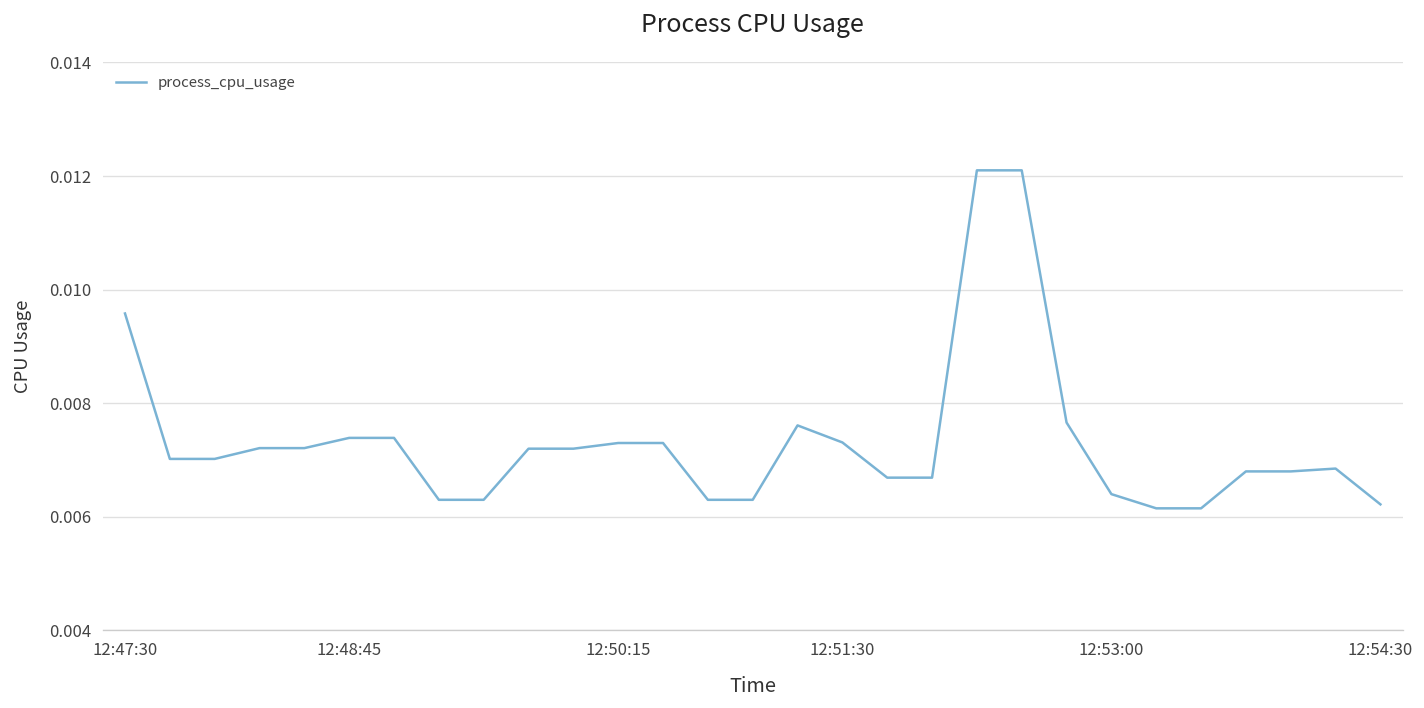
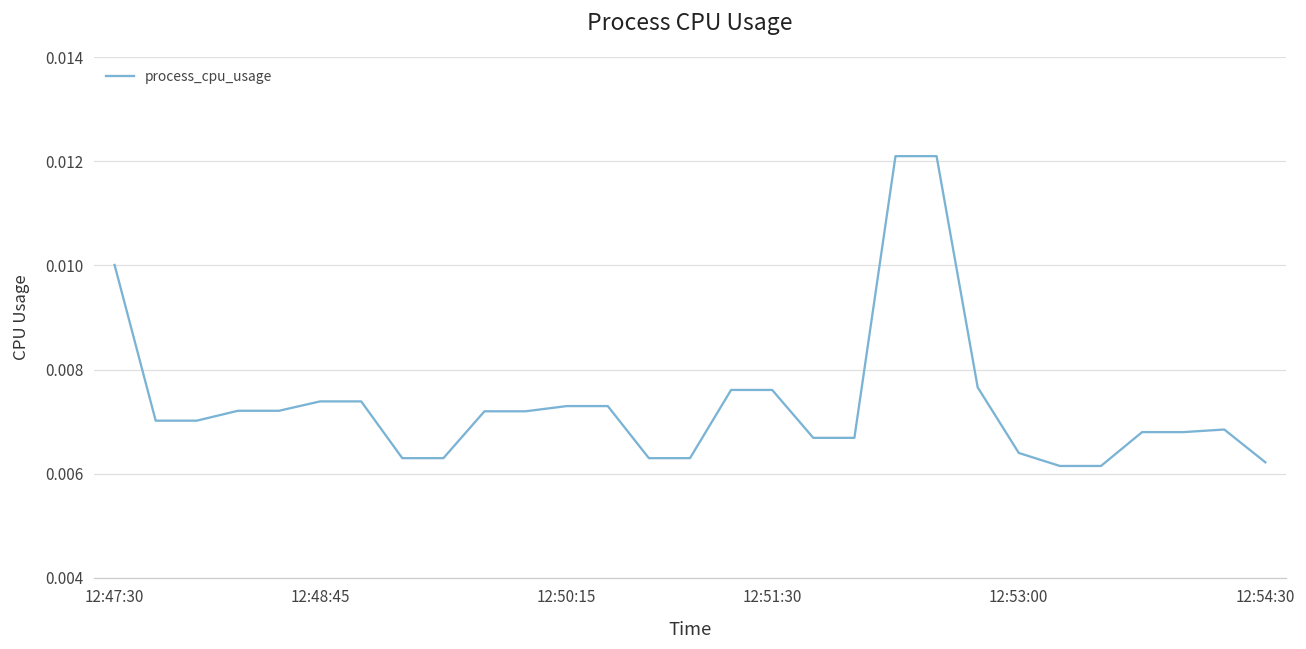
  {
-   "12:47:30": 0.0096,
+   "12:47:30": 0.0100,
    "12:48:45": 0.0074,
    "12:50:15": 0.0073,
-   "12:51:30": 0.0073,
+   "12:51:30": 0.0076,
    "12:53:00": 0.0064,
    "12:54:30": 0.0062
  }
